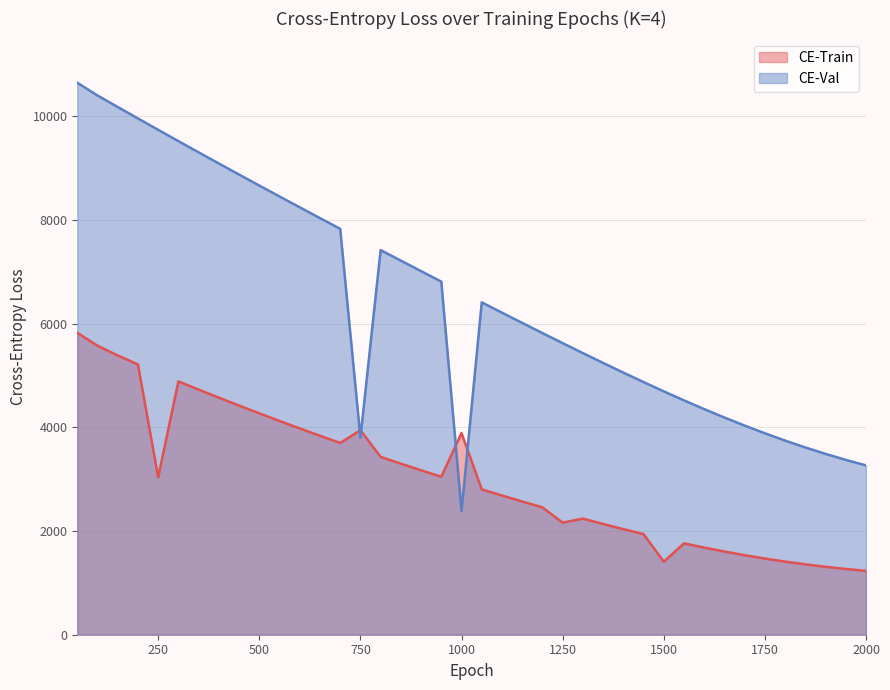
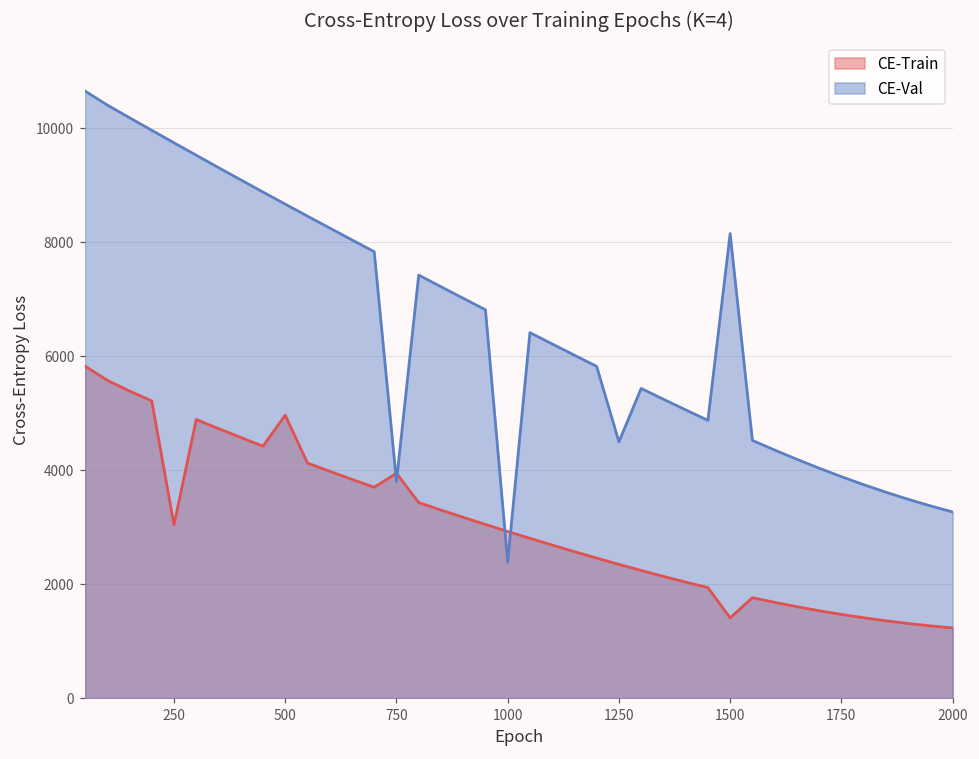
  {
    "CE-Train": {
      "250": 3000,
-     "500": 4300,
+     "500": 5000,
      "750": 3900,
-     "1000": 3900,
-     "1250": 2200,
+     "1000": 2900,
+     "1250": 2300,
      "1500": 1400,
      "1750": 1500,
      "2000": 1200
    },
    "CE-Val": {
      "250": 9700,
      "500": 8700,
      "750": 3800,
      "1000": 2400,
-     "1250": 5600,
-     "1500": 4700,
+     "1250": 4500,
+     "1500": 8100,
      "1750": 3900,
      "2000": 3300
    }
  }
